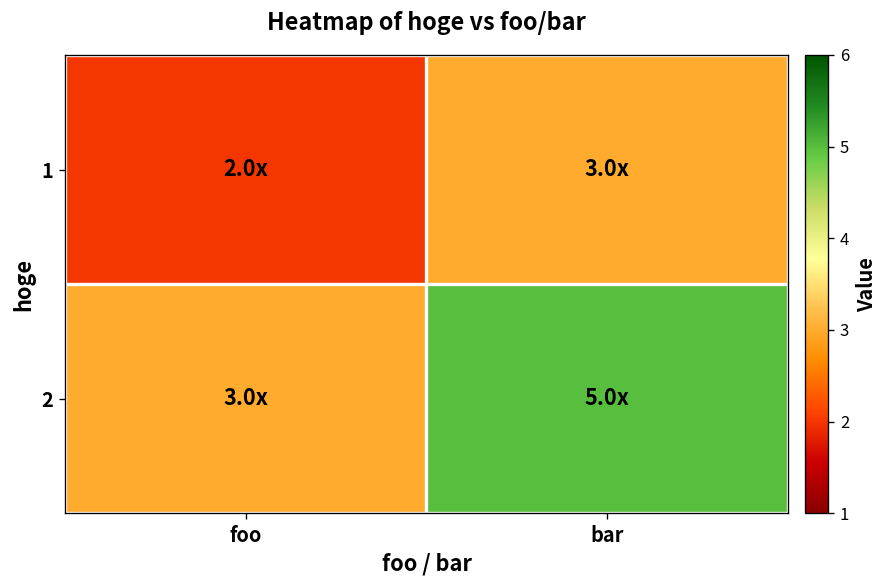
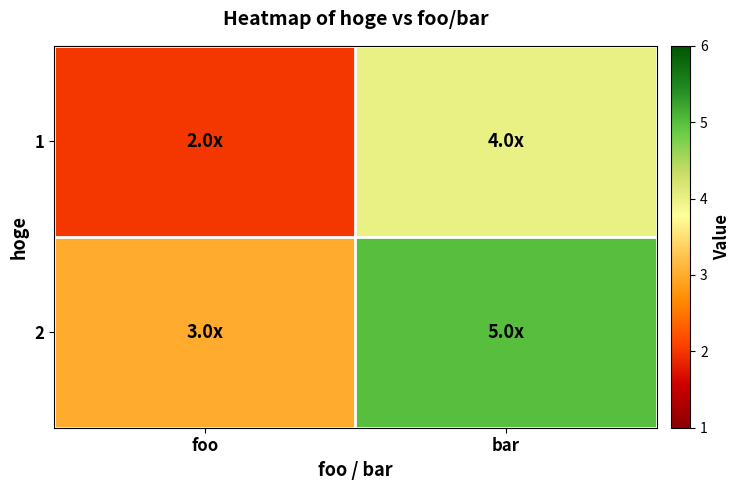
  {
    "1": {
      "foo": "2.0x",
-     "bar": "3.0x"
+     "bar": "4.0x"
    },
    "2": {
      "foo": "3.0x",
      "bar": "5.0x"
    }
  }
